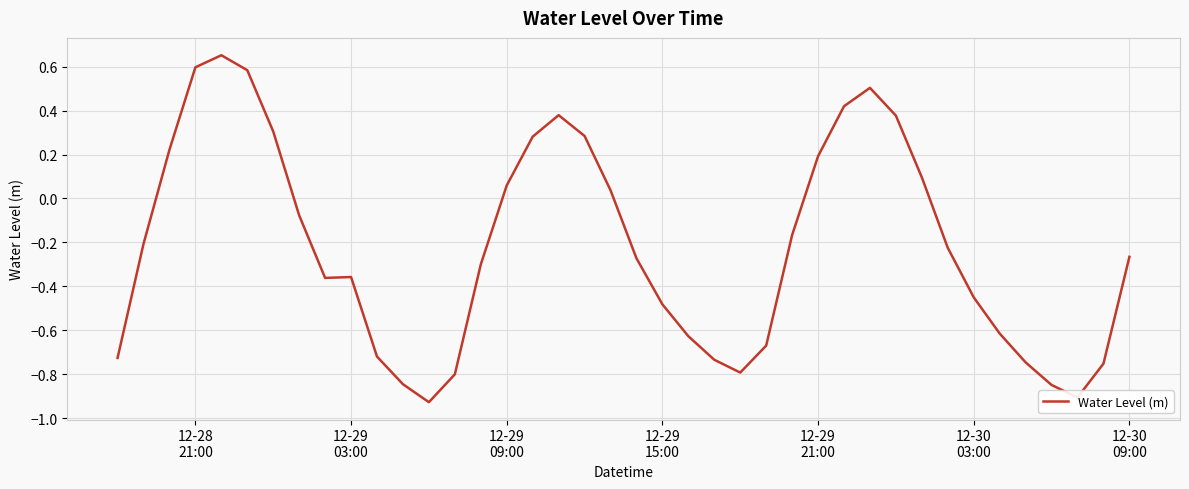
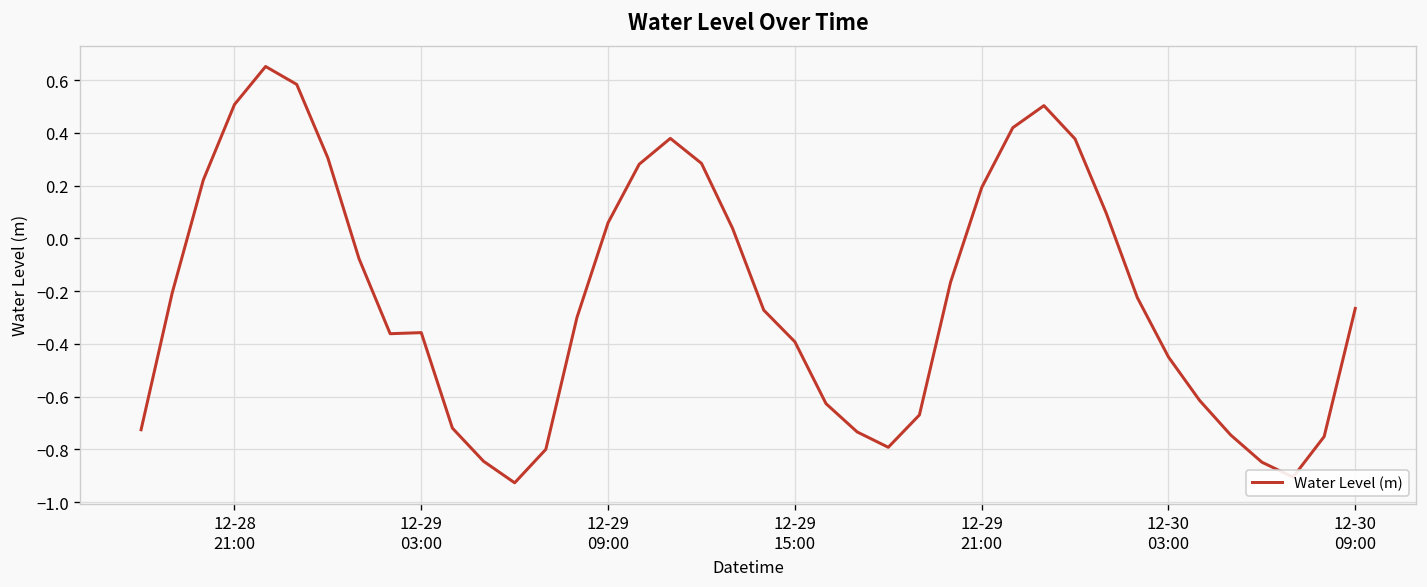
  {
-   "12-28 21:00": 0.60,
+   "12-28 21:00": 0.51,
    "12-29 03:00": -0.36,
    "12-29 09:00": 0.06,
-   "12-29 15:00": -0.48,
+   "12-29 15:00": -0.39,
    "12-29 21:00": 0.19,
    "12-30 03:00": -0.45,
    "12-30 09:00": -0.27
  }
